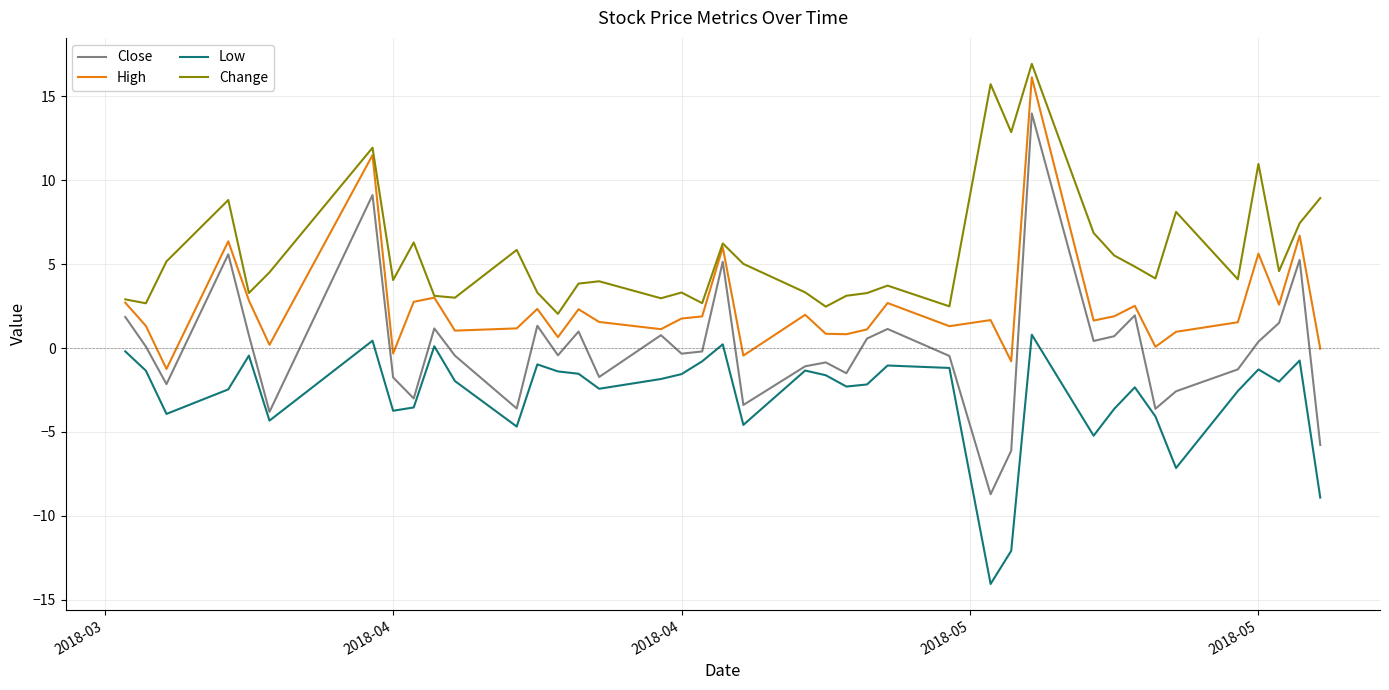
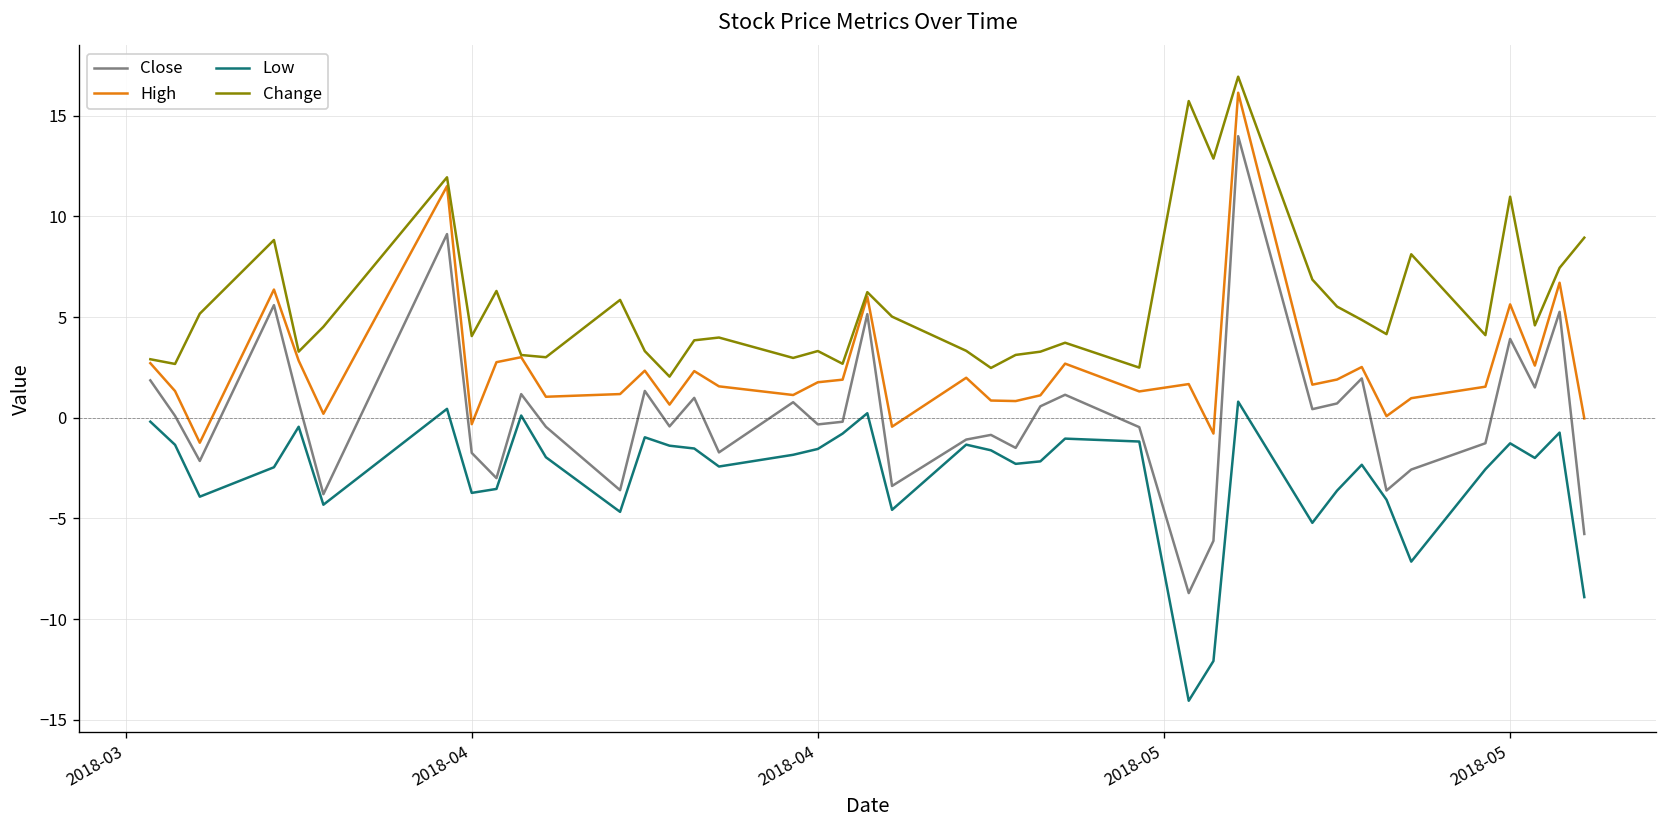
  {
    "Close": {
-     "2018-05": 0.4
+     "2018-05": 3.9
    },
    "High": {
      "2018-05": 5.6
    },
    "Low": {
      "2018-05": -1.3
    },
    "Change": {
      "2018-05": 11.0
    }
  }
